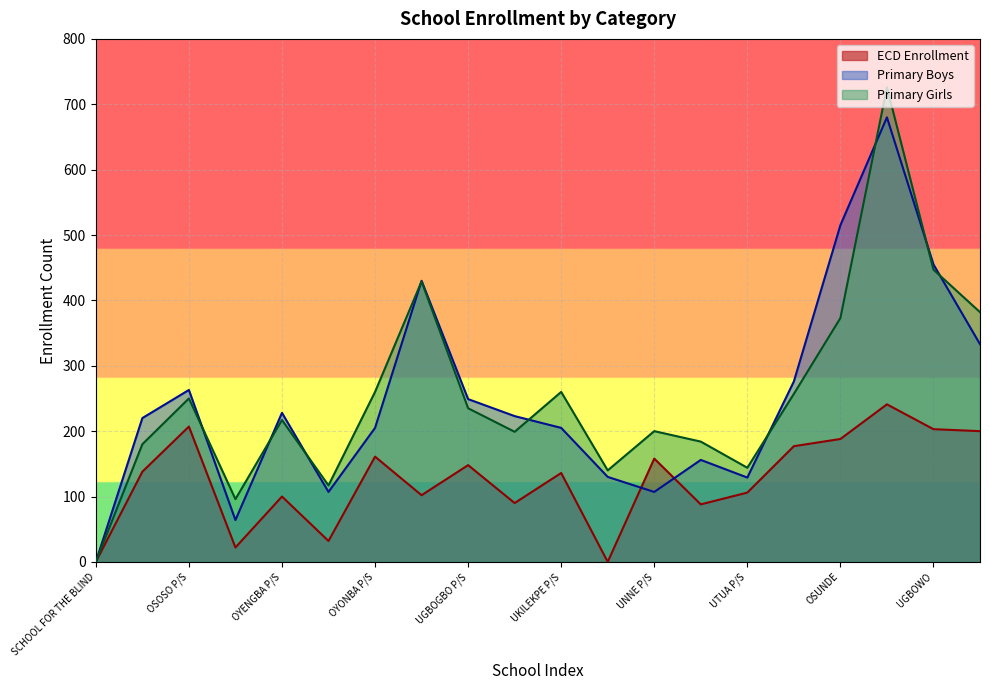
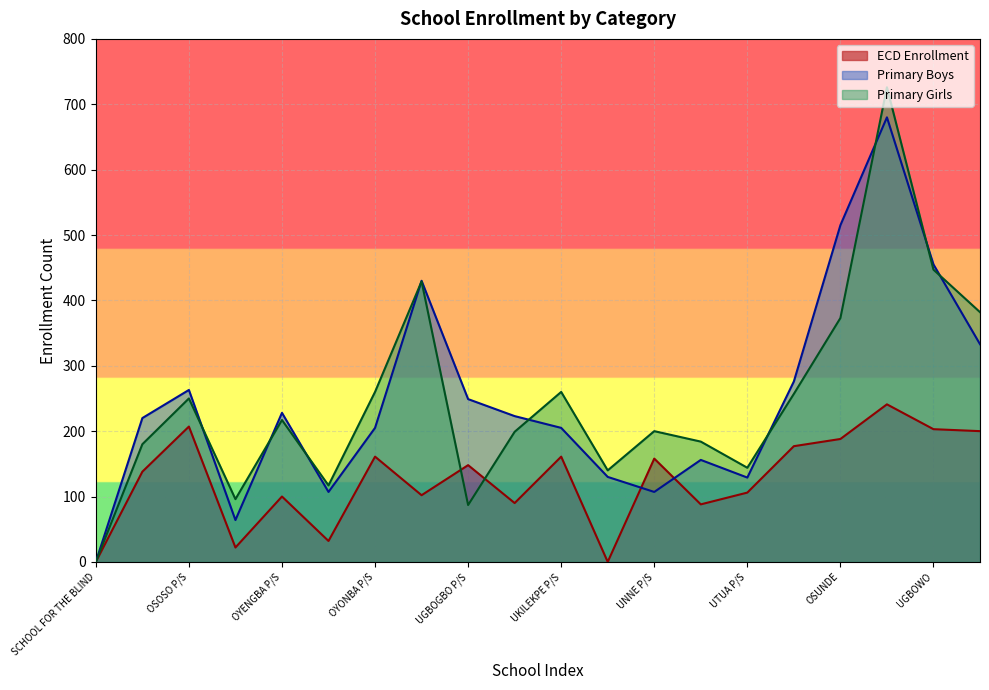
  {
    "ECD Enrollment": {
      "OSOSO P/S": 210,
      "OYENGBA P/S": 100,
      "OYONBA P/S": 160,
      "UGBOGBO P/S": 150,
-     "UKILEKPE P/S": 140,
+     "UKILEKPE P/S": 160,
      "UNNE P/S": 160,
      "UTUA P/S": 110,
      "OSUNDE": 190,
      "UGBOWO": 200
    },
    "Primary Boys": {
      "OSOSO P/S": 260,
      "OYENGBA P/S": 230,
      "OYONBA P/S": 210,
      "UGBOGBO P/S": 250,
      "UKILEKPE P/S": 210,
      "UNNE P/S": 110,
      "UTUA P/S": 130,
      "OSUNDE": 520,
      "UGBOWO": 460
    },
    "Primary Girls": {
      "OSOSO P/S": 250,
      "OYENGBA P/S": 220,
      "OYONBA P/S": 260,
-     "UGBOGBO P/S": 240,
+     "UGBOGBO P/S": 90,
      "UKILEKPE P/S": 260,
      "UNNE P/S": 200,
      "UTUA P/S": 140,
      "OSUNDE": 370,
      "UGBOWO": 450
    }
  }
